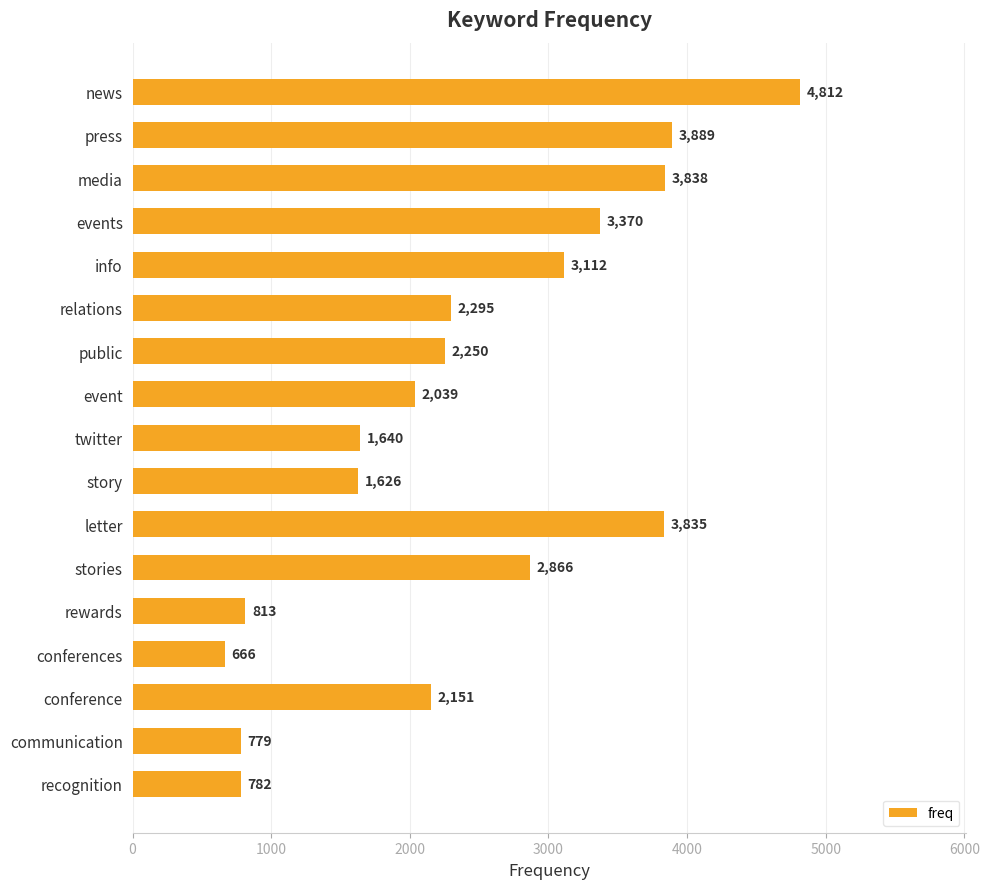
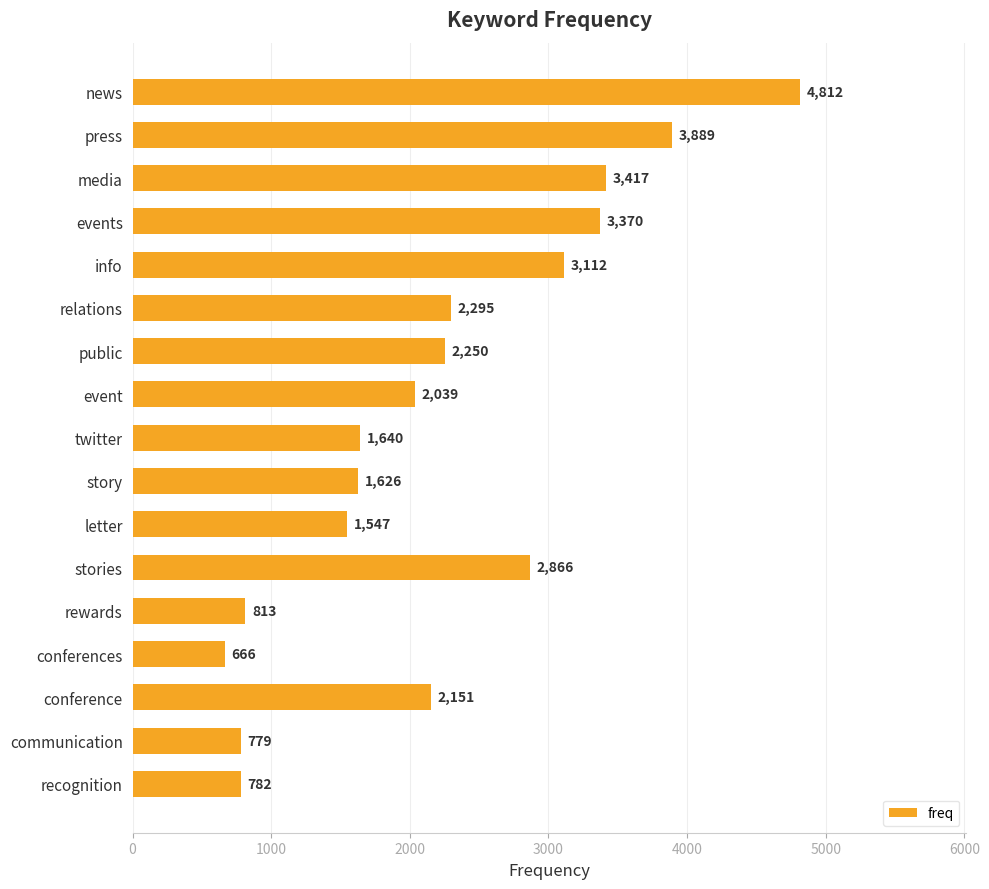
  {
    "news": "4,812",
    "press": "3,889",
-   "media": "3,838",
+   "media": "3,417",
    "events": "3,370",
    "info": "3,112",
    "relations": "2,295",
    "public": "2,250",
    "event": "2,039",
    "twitter": "1,640",
    "story": "1,626",
-   "letter": "3,835",
+   "letter": "1,547",
    "stories": "2,866",
    "rewards": "813",
    "conferences": "666",
    "conference": "2,151",
    "communication": "779",
    "recognition": "782"
  }
